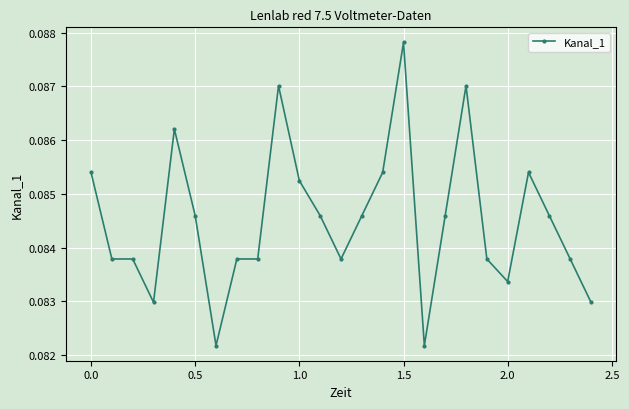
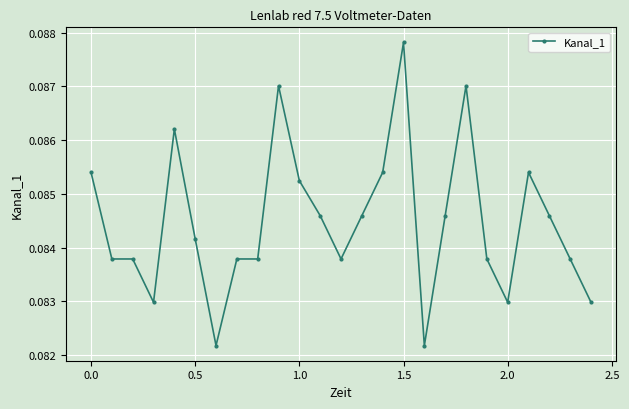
  {
    "0.0": 0.0854,
-   "0.5": 0.0846,
+   "0.5": 0.0842,
    "1.0": 0.0852,
    "1.5": 0.0878,
-   "2.0": 0.0834
+   "2.0": 0.0830
  }
